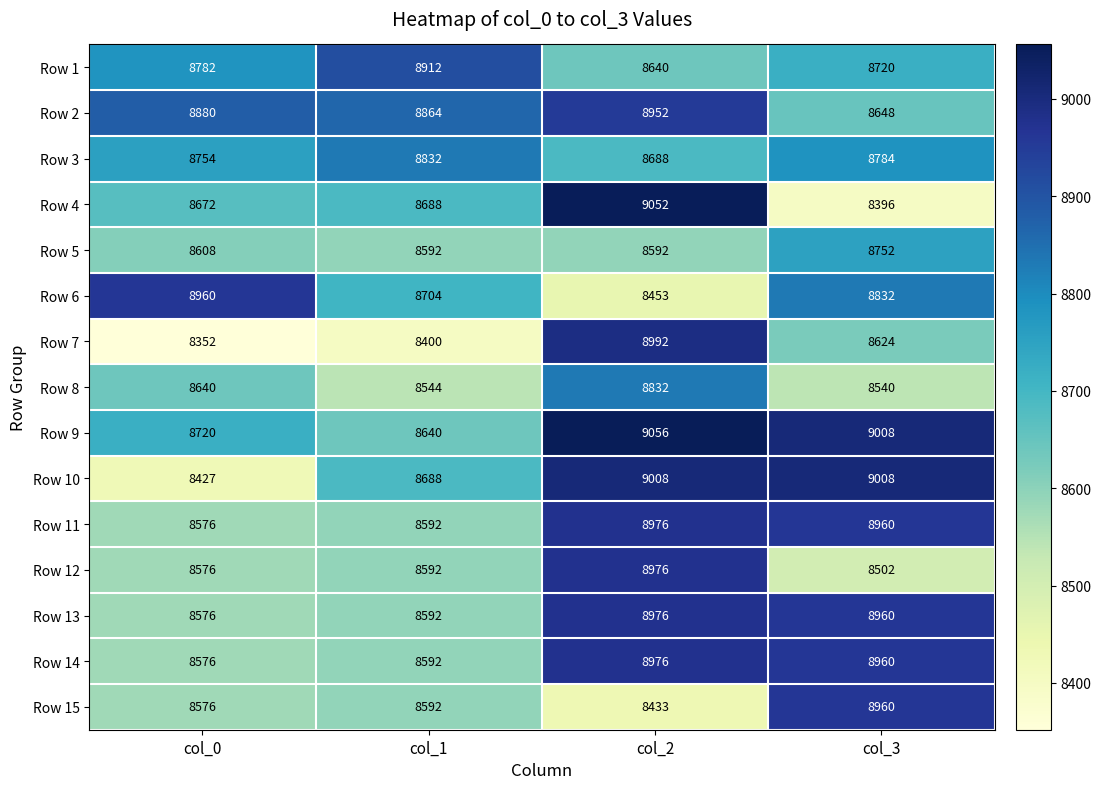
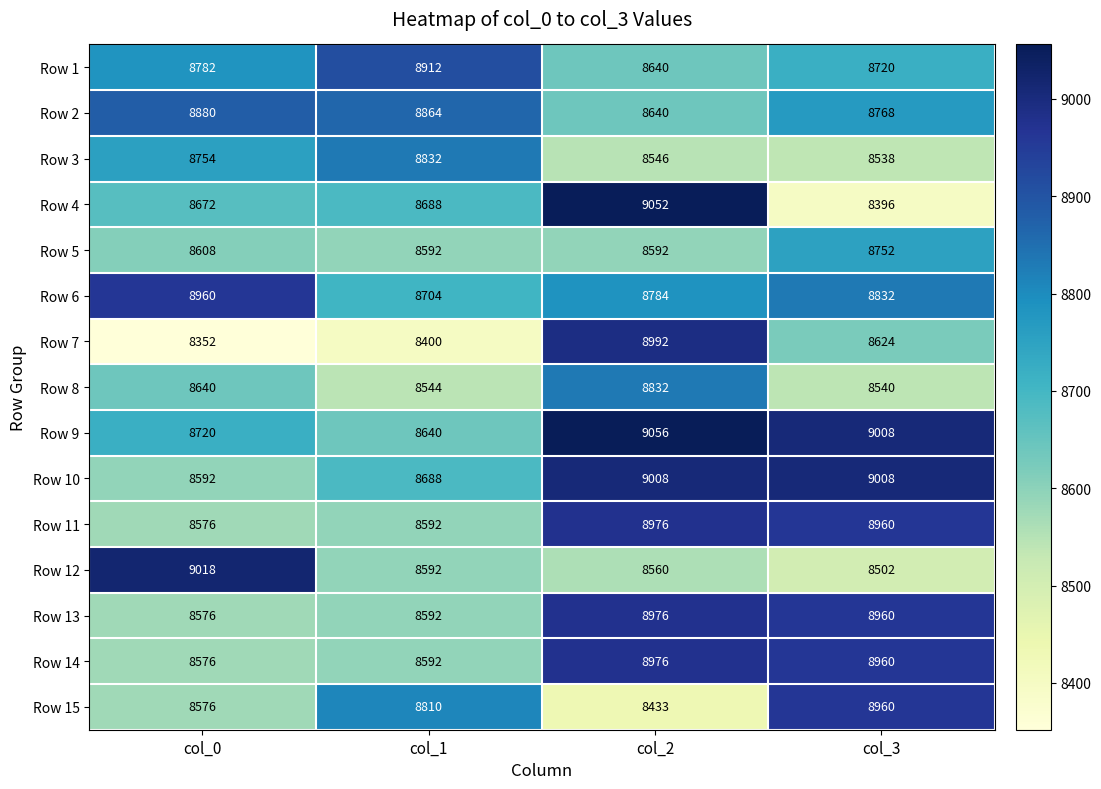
  {
    "Row 1": {
      "col_0": 8782,
      "col_1": 8912,
      "col_2": 8640,
      "col_3": 8720
    },
    "Row 2": {
      "col_0": 8880,
      "col_1": 8864,
-     "col_2": 8952,
-     "col_3": 8648
+     "col_2": 8640,
+     "col_3": 8768
    },
    "Row 3": {
      "col_0": 8754,
      "col_1": 8832,
-     "col_2": 8688,
-     "col_3": 8784
+     "col_2": 8546,
+     "col_3": 8538
    },
    "Row 4": {
      "col_0": 8672,
      "col_1": 8688,
      "col_2": 9052,
      "col_3": 8396
    },
    "Row 5": {
      "col_0": 8608,
      "col_1": 8592,
      "col_2": 8592,
      "col_3": 8752
    },
    "Row 6": {
      "col_0": 8960,
      "col_1": 8704,
-     "col_2": 8453,
+     "col_2": 8784,
      "col_3": 8832
    },
    "Row 7": {
      "col_0": 8352,
      "col_1": 8400,
      "col_2": 8992,
      "col_3": 8624
    },
    "Row 8": {
      "col_0": 8640,
      "col_1": 8544,
      "col_2": 8832,
      "col_3": 8540
    },
    "Row 9": {
      "col_0": 8720,
      "col_1": 8640,
      "col_2": 9056,
      "col_3": 9008
    },
    "Row 10": {
-     "col_0": 8427,
+     "col_0": 8592,
      "col_1": 8688,
      "col_2": 9008,
      "col_3": 9008
    },
    "Row 11": {
      "col_0": 8576,
      "col_1": 8592,
      "col_2": 8976,
      "col_3": 8960
    },
    "Row 12": {
-     "col_0": 8576,
+     "col_0": 9018,
      "col_1": 8592,
-     "col_2": 8976,
+     "col_2": 8560,
      "col_3": 8502
    },
    "Row 13": {
      "col_0": 8576,
      "col_1": 8592,
      "col_2": 8976,
      "col_3": 8960
    },
    "Row 14": {
      "col_0": 8576,
      "col_1": 8592,
      "col_2": 8976,
      "col_3": 8960
    },
    "Row 15": {
      "col_0": 8576,
-     "col_1": 8592,
+     "col_1": 8810,
      "col_2": 8433,
      "col_3": 8960
    }
  }
